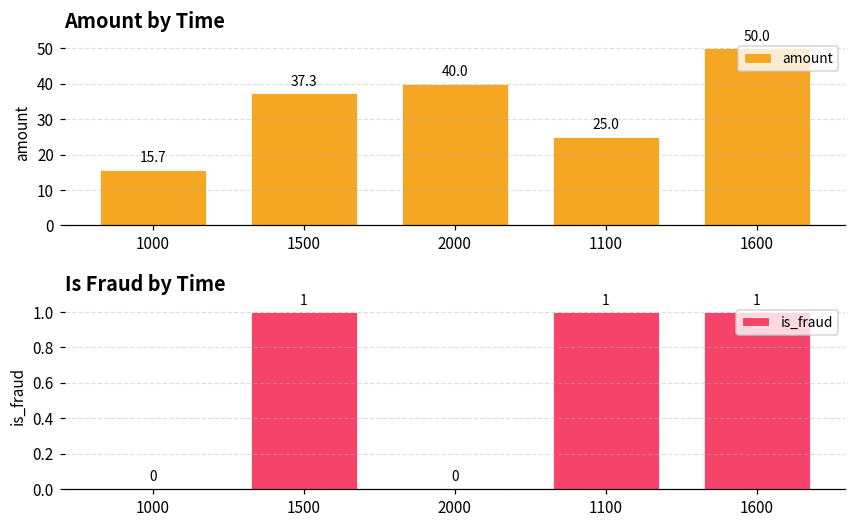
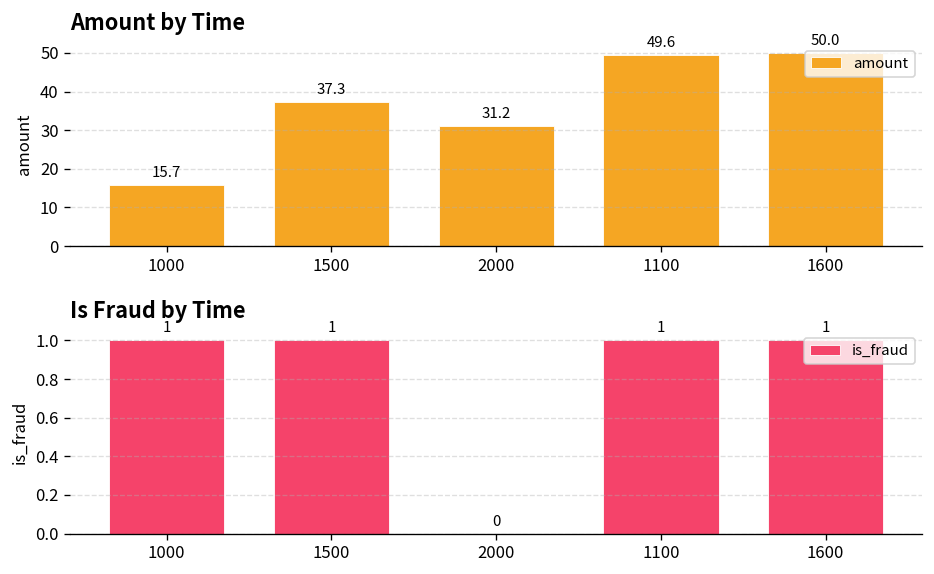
  {
    "Amount by Time": {
      "1000": 15.7,
      "1500": 37.3,
-     "2000": 40.0,
-     "1100": 25.0
+     "2000": 31.2,
+     "1100": 49.6
    },
    "Is Fraud by Time": {
-     "1000": 0,
+     "1000": 1,
      "1500": 1,
      "2000": 0,
      "1100": 1
    }
  }
